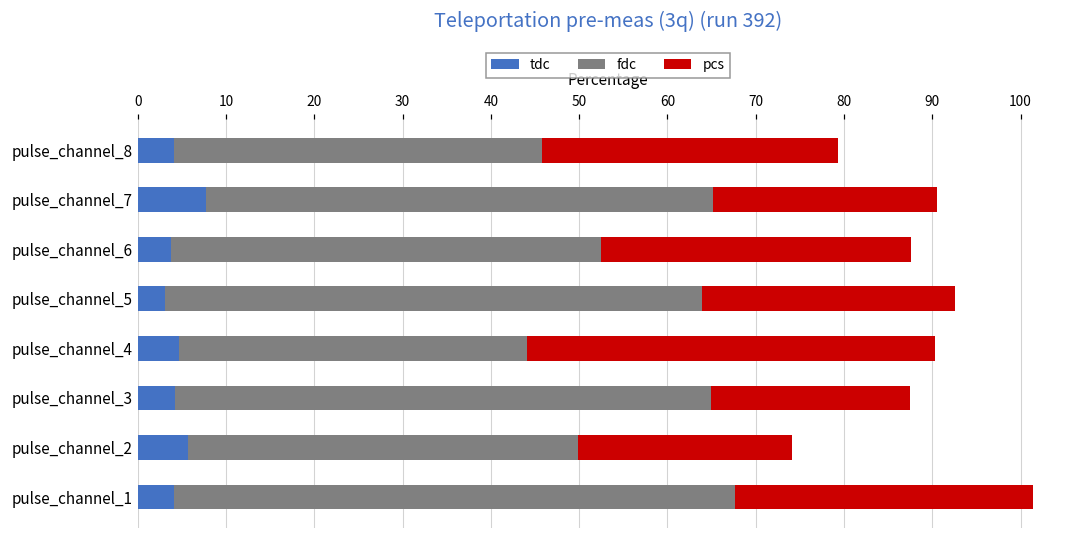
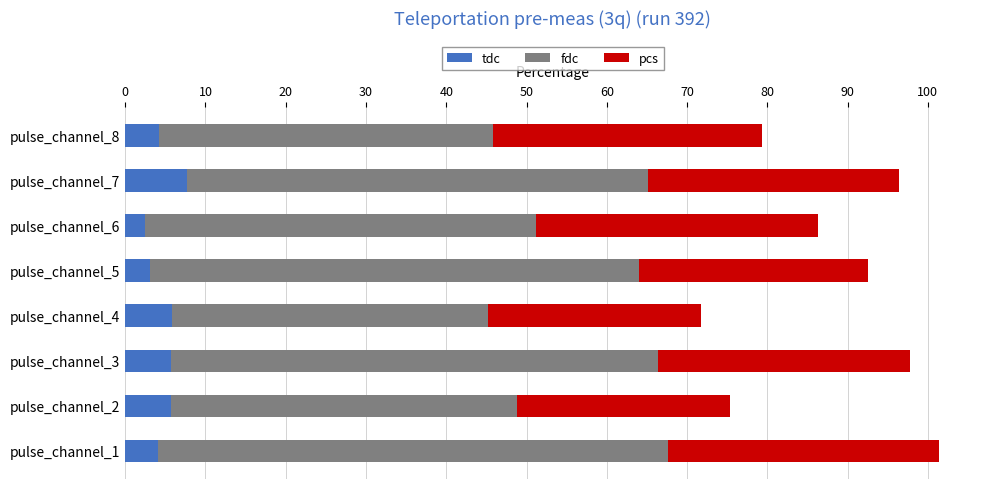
  {
    "tdc": {
      "pulse_channel_8": 4,
      "pulse_channel_7": 8,
-     "pulse_channel_6": 4,
+     "pulse_channel_6": 2,
      "pulse_channel_5": 3,
-     "pulse_channel_4": 5,
-     "pulse_channel_3": 4,
+     "pulse_channel_4": 6,
+     "pulse_channel_3": 6,
      "pulse_channel_2": 6,
      "pulse_channel_1": 4
    },
    "fdc": {
      "pulse_channel_8": 42,
      "pulse_channel_7": 57,
      "pulse_channel_6": 49,
      "pulse_channel_5": 61,
      "pulse_channel_4": 39,
      "pulse_channel_3": 61,
-     "pulse_channel_2": 44,
+     "pulse_channel_2": 43,
      "pulse_channel_1": 64
    },
    "pcs": {
      "pulse_channel_8": 33,
-     "pulse_channel_7": 25,
+     "pulse_channel_7": 31,
      "pulse_channel_6": 35,
      "pulse_channel_5": 29,
-     "pulse_channel_4": 46,
-     "pulse_channel_3": 23,
-     "pulse_channel_2": 24,
+     "pulse_channel_4": 26,
+     "pulse_channel_3": 31,
+     "pulse_channel_2": 27,
      "pulse_channel_1": 34
    }
  }
